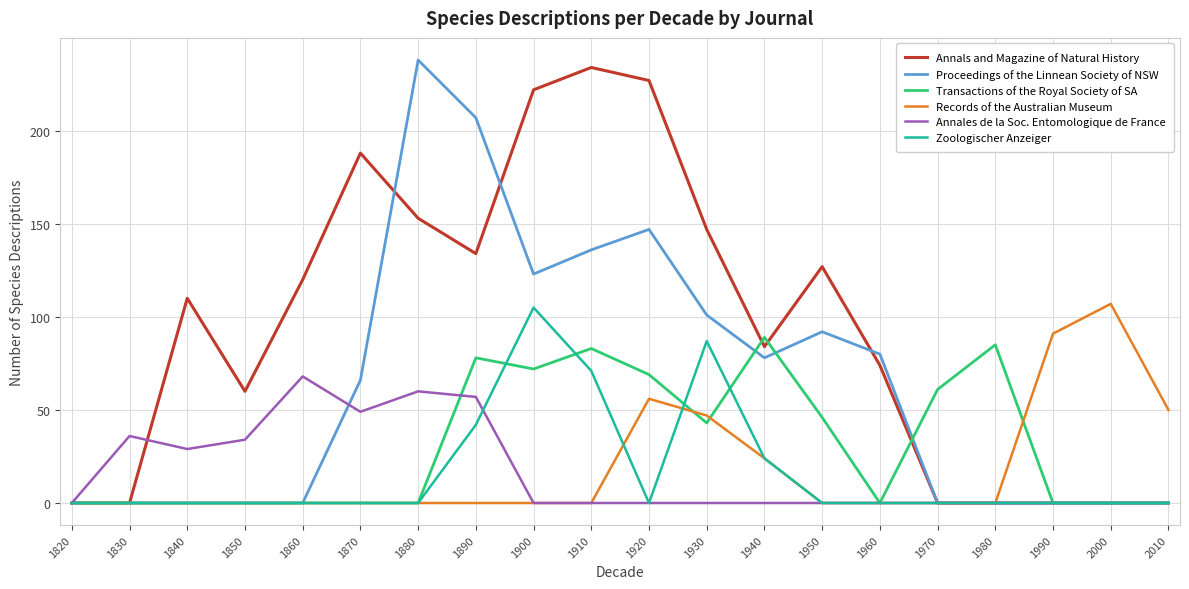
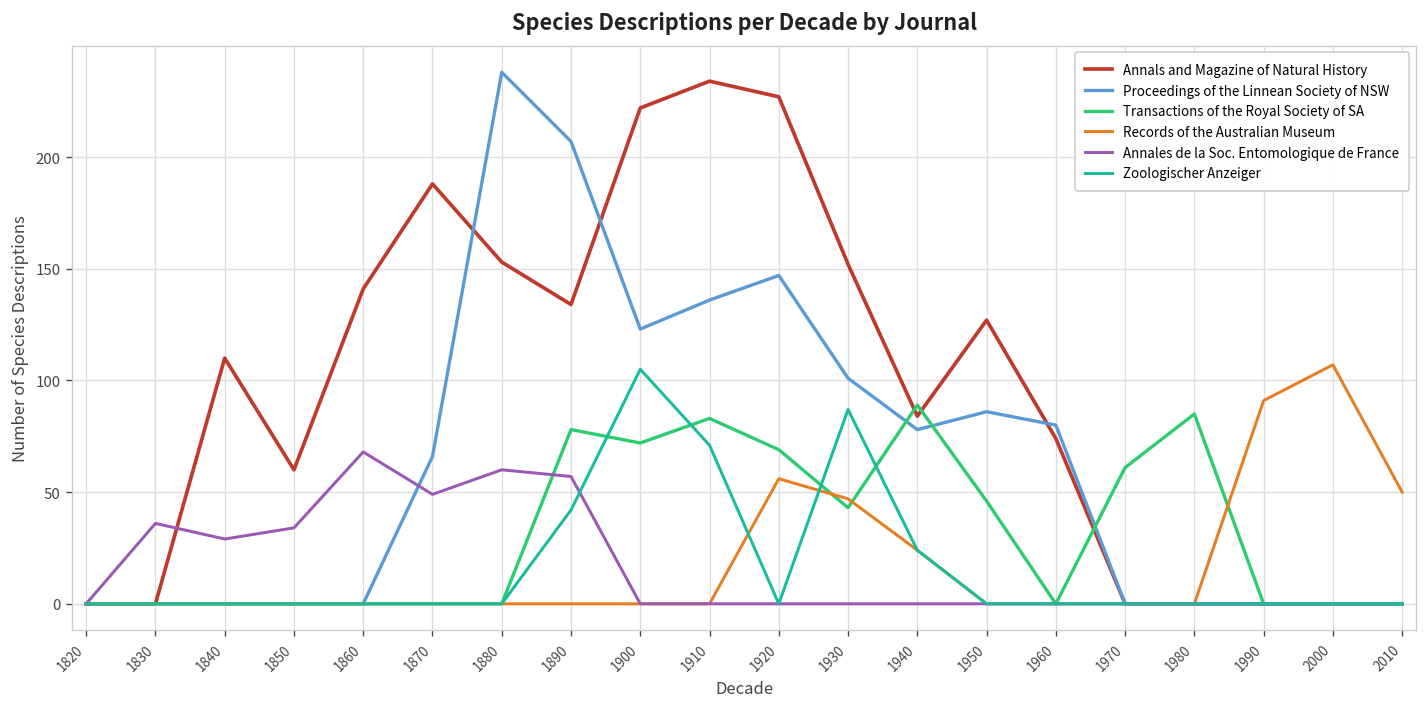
  {
    "Annals and Magazine of Natural History": {
      "1840": 110,
      "1850": 60,
-     "1860": 120,
+     "1860": 141,
      "1870": 188,
      "1880": 153,
      "1890": 134,
      "1900": 222,
      "1910": 234,
      "1920": 227,
-     "1930": 147,
+     "1930": 152,
      "1940": 84,
      "1950": 127,
      "1960": 74
    },
    "Proceedings of the Linnean Society of NSW": {
      "1870": 66,
      "1880": 238,
      "1890": 207,
      "1900": 123,
      "1910": 136,
      "1920": 147,
      "1930": 101,
      "1940": 78,
-     "1950": 92,
+     "1950": 86,
      "1960": 80
    },
    "Records of the Australian Museum": {
      "1890": 0,
      "1920": 56,
      "1930": 47,
      "1990": 91,
      "2000": 107,
      "2010": 50
    },
    "Annales de la Soc. Entomologique de France": {
      "1830": 36,
      "1840": 29,
      "1850": 34,
      "1860": 68,
      "1870": 49,
      "1880": 60,
      "1890": 57,
      "1930": 0,
      "1940": 0
    }
  }
